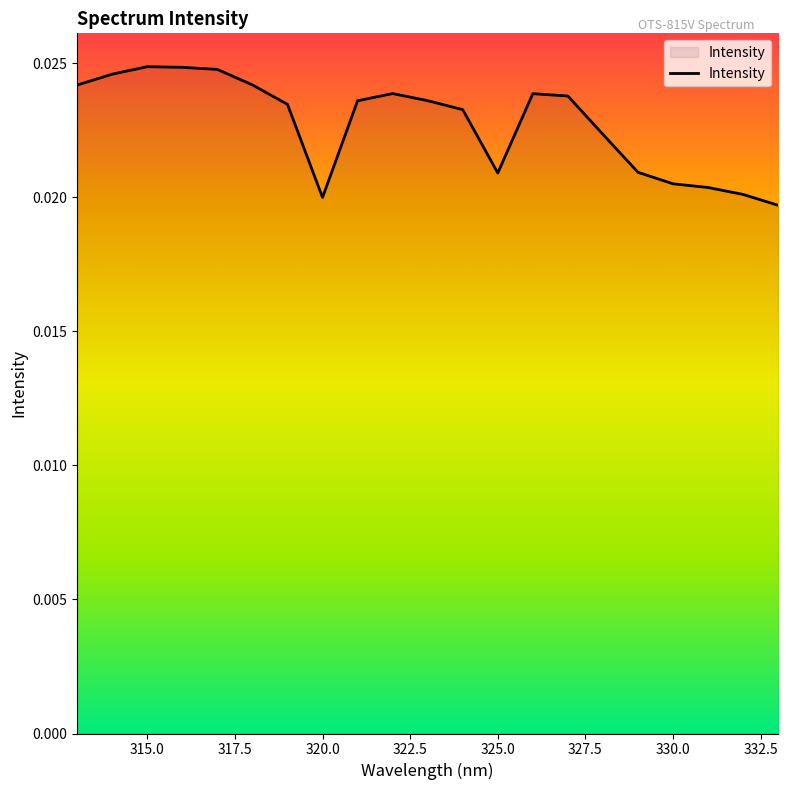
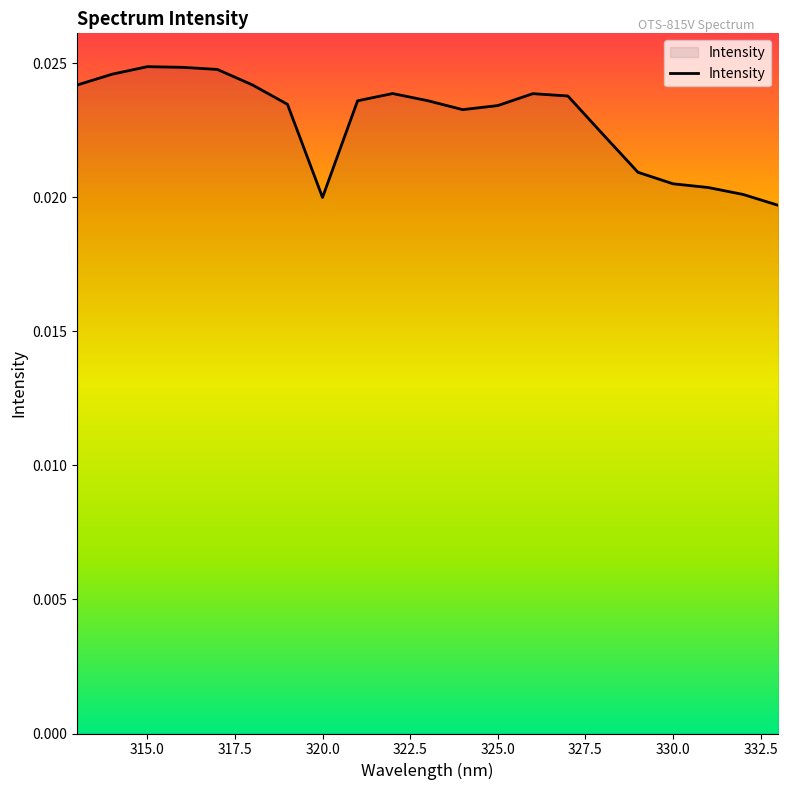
  {
    "315.0": 0.0249,
    "320.0": 0.0200,
-   "325.0": 0.0209,
+   "325.0": 0.0234,
    "330.0": 0.0205
  }
